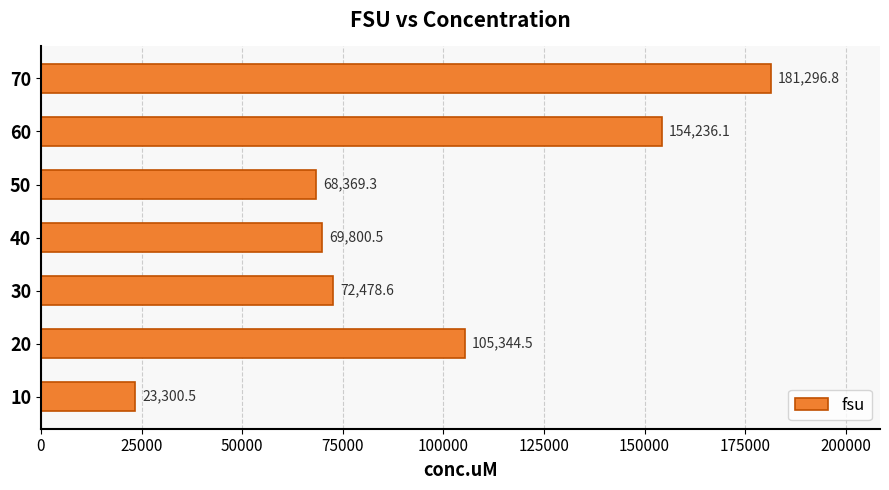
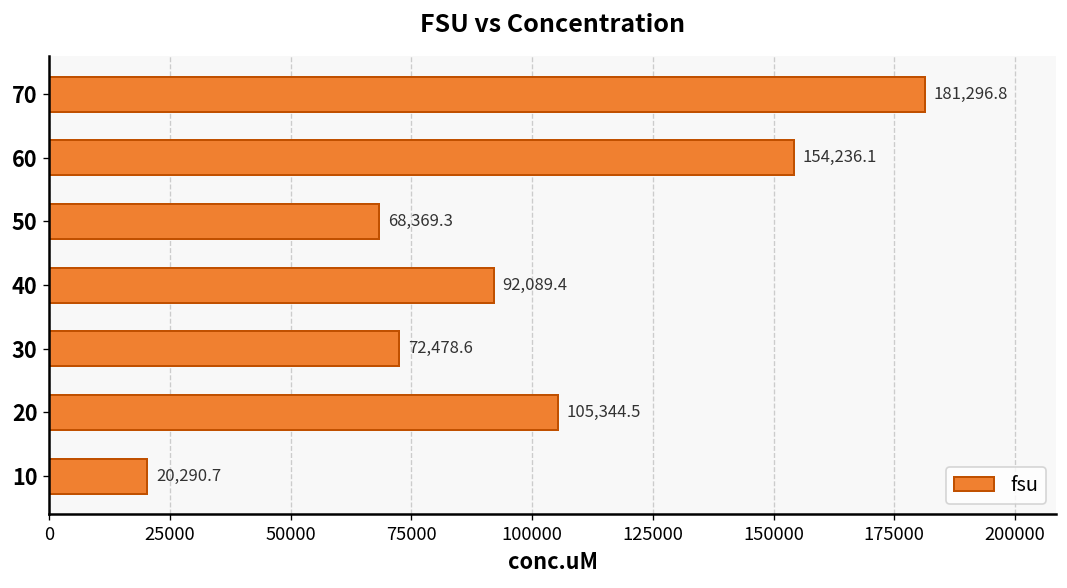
  {
    "70": "181,296.8",
    "60": "154,236.1",
    "50": "68,369.3",
-   "40": "69,800.5",
+   "40": "92,089.4",
    "30": "72,478.6",
    "20": "105,344.5",
-   "10": "23,300.5"
+   "10": "20,290.7"
  }
